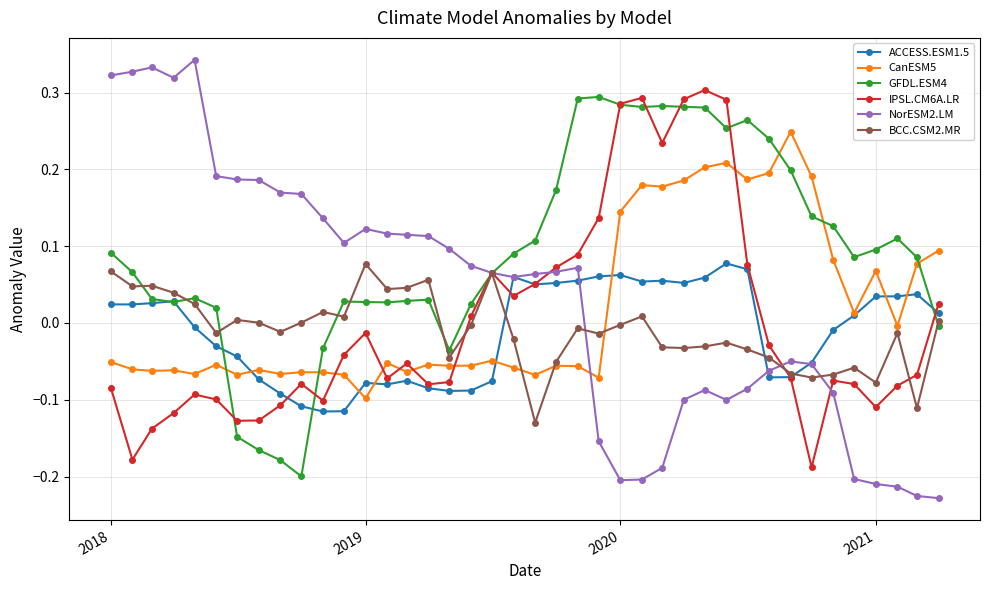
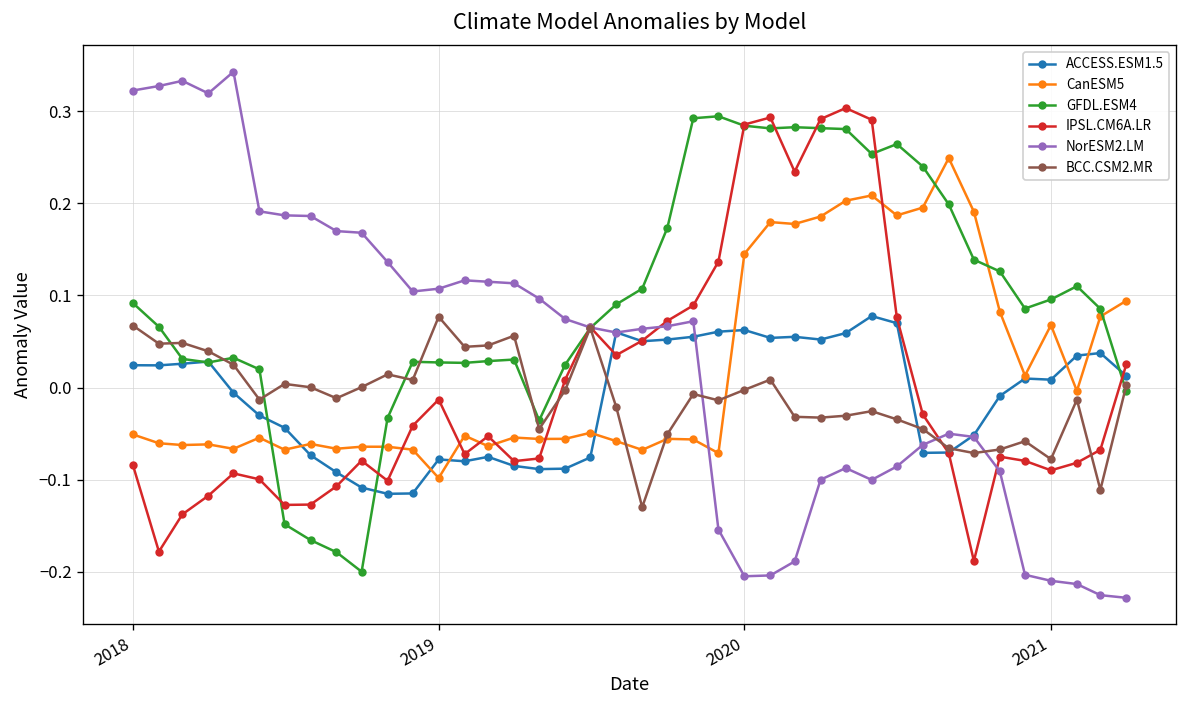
  {
    "ACCESS.ESM1.5": {
      "2018": 0.02,
      "2019": -0.08,
      "2020": 0.06,
-     "2021": 0.03
+     "2021": 0.01
    },
    "CanESM5": {
      "2018": -0.05,
      "2019": -0.10,
      "2020": 0.15,
      "2021": 0.07
    },
    "GFDL.ESM4": {
      "2018": 0.09,
      "2019": 0.03,
      "2021": 0.10
    },
    "IPSL.CM6A.LR": {
      "2018": -0.08,
      "2019": -0.01,
-     "2021": -0.11
+     "2021": -0.09
    },
    "NorESM2.LM": {
      "2018": 0.32,
-     "2019": 0.12,
+     "2019": 0.11,
      "2020": -0.20,
      "2021": -0.21
    },
    "BCC.CSM2.MR": {
      "2018": 0.07,
      "2019": 0.08,
      "2020": 0.00,
      "2021": -0.08
    }
  }
